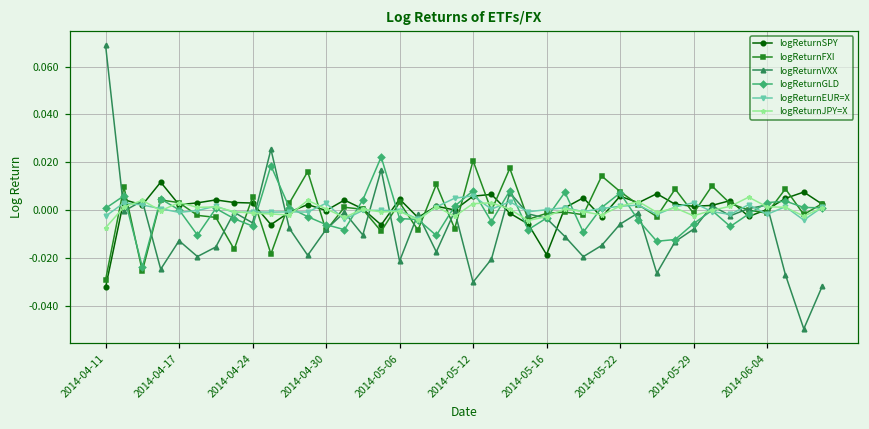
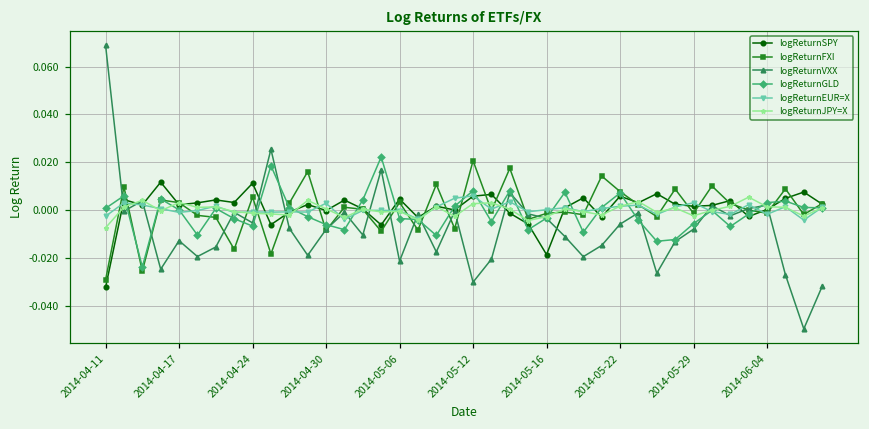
  {
    "logReturnSPY": {
      "2014-04-11": -0.032,
-     "2014-04-24": 0.003,
+     "2014-04-24": 0.011,
      "2014-05-06": 0.005,
      "2014-05-16": -0.019,
      "2014-05-22": 0.006,
      "2014-05-29": 0.002
    }
  }
